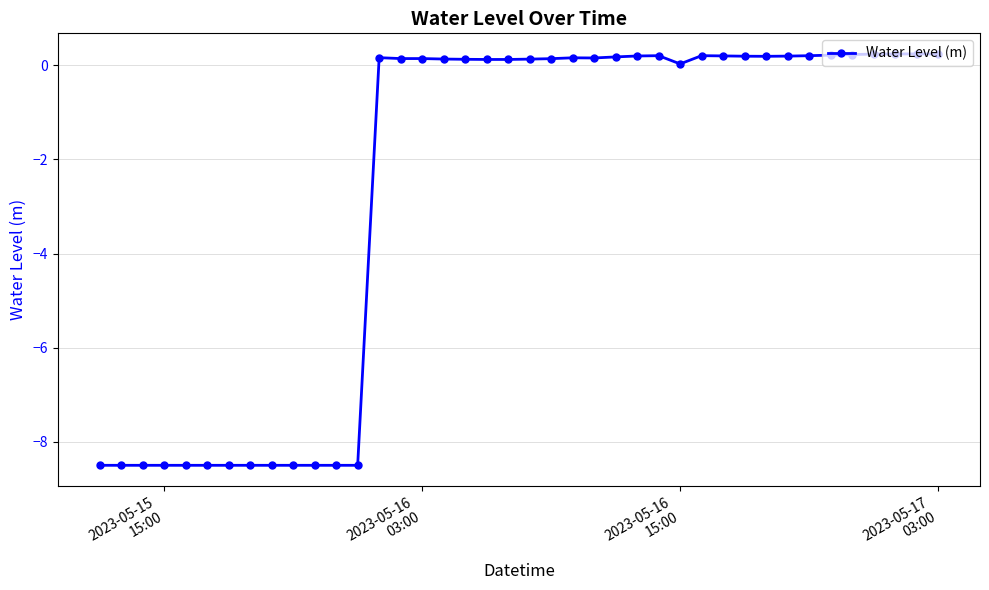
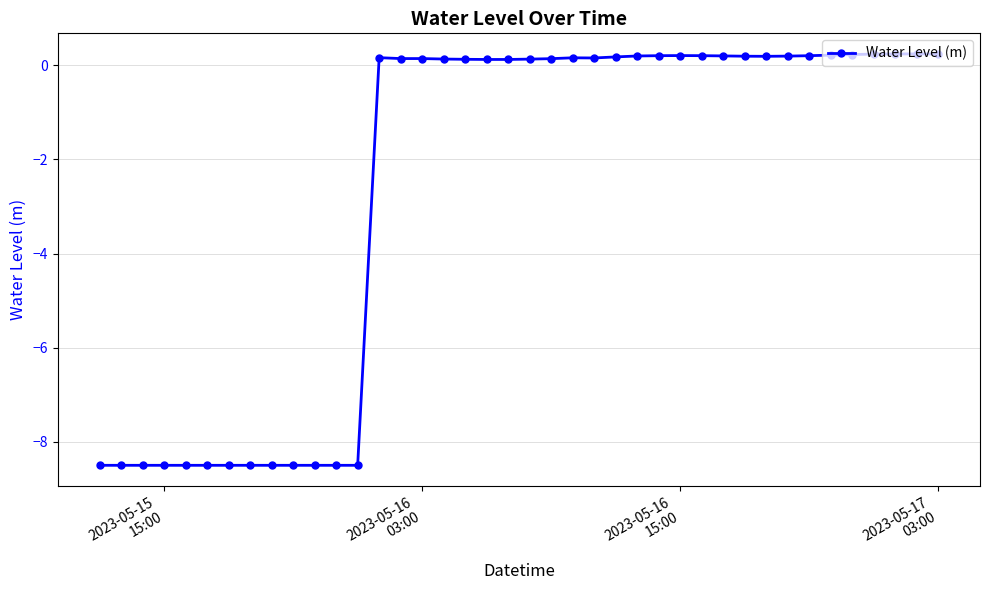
  {
    "2023-05-15 15:00": -8.5,
    "2023-05-16 03:00": 0.1,
-   "2023-05-16 15:00": 0.0
+   "2023-05-16 15:00": 0.2
  }
